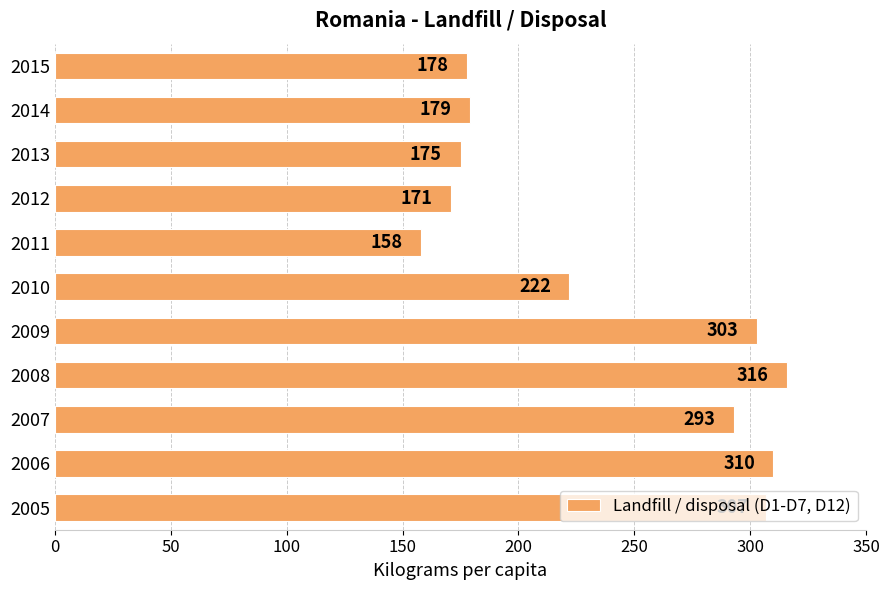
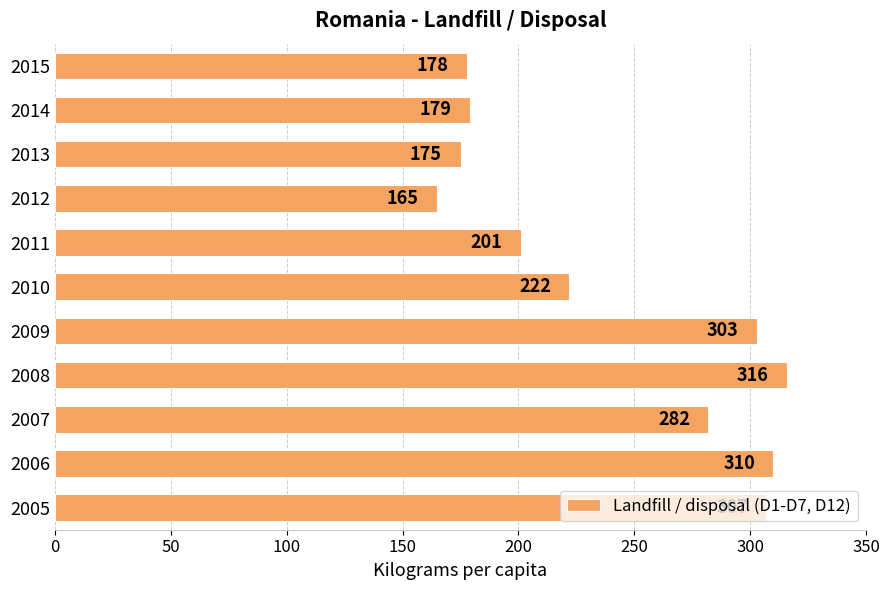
  {
    "2015": 178,
    "2014": 179,
    "2013": 175,
-   "2012": 171,
-   "2011": 158,
+   "2012": 165,
+   "2011": 201,
    "2010": 222,
    "2009": 303,
    "2008": 316,
-   "2007": 293,
+   "2007": 282,
    "2006": 310
  }
